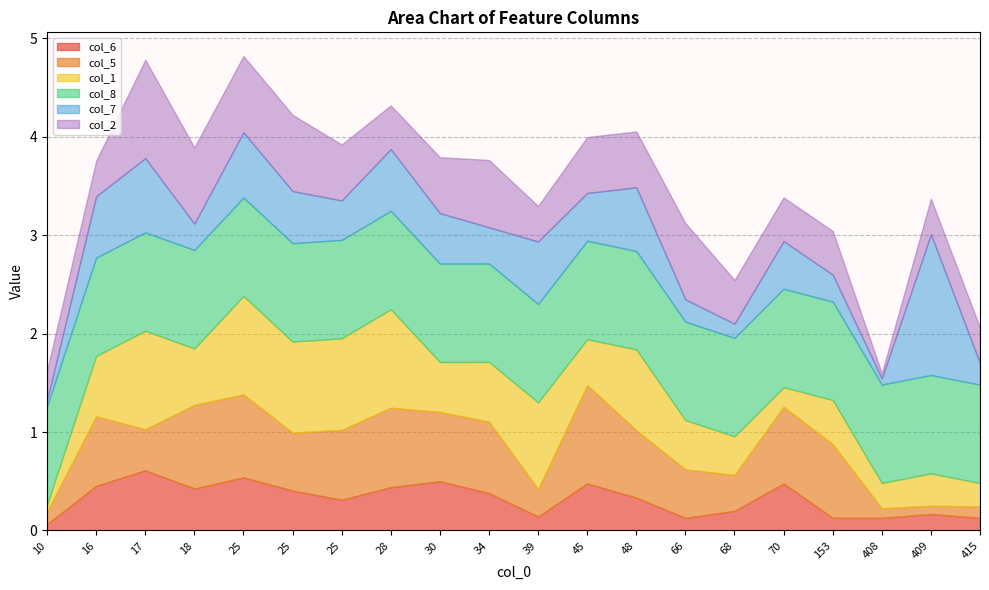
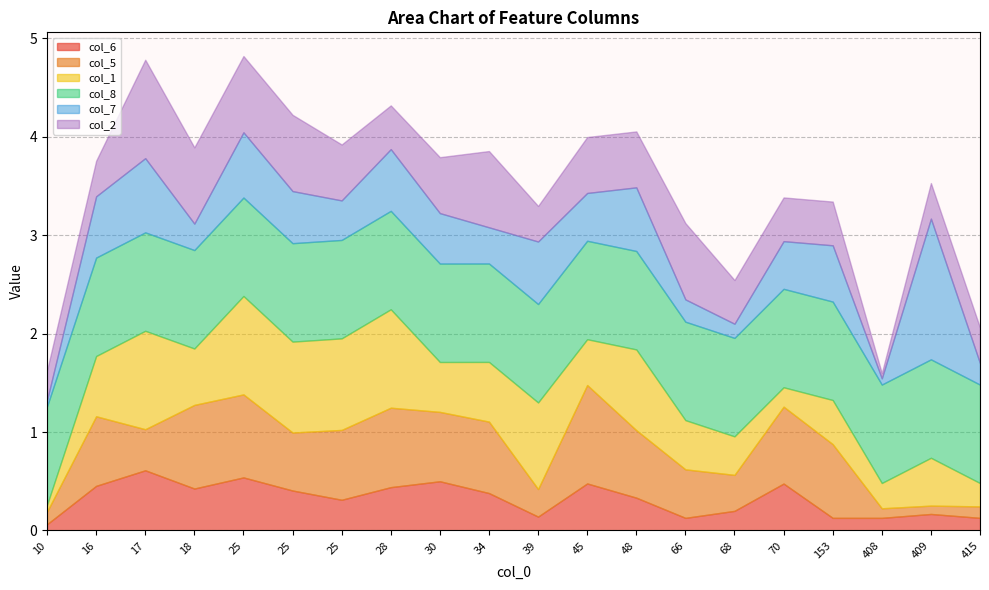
  {
    "col_1": {
      "10": 0.1,
      "16": 0.6,
      "17": 1.0,
      "18": 0.6,
      "28": 1.0,
      "30": 0.5,
      "34": 0.6,
      "39": 0.9,
      "45": 0.5,
      "48": 0.8,
      "66": 0.5,
      "68": 0.4,
      "70": 0.2,
      "153": 0.4,
      "408": 0.3,
-     "409": 0.3,
+     "409": 0.5,
      "415": 0.2
    },
    "col_8": {
      "10": 1.0,
      "16": 1.0,
      "17": 1.0,
      "18": 1.0,
      "28": 1.0,
      "30": 1.0,
      "34": 1.0,
      "39": 1.0,
      "45": 1.0,
      "48": 1.0,
      "66": 1.0,
      "68": 1.0,
      "70": 1.0,
      "153": 1.0,
      "408": 1.0,
      "409": 1.0,
      "415": 1.0
    },
    "col_7": {
      "10": 0.1,
      "16": 0.6,
      "17": 0.8,
      "18": 0.3,
      "28": 0.6,
      "30": 0.5,
      "34": 0.4,
      "39": 0.6,
      "45": 0.5,
      "48": 0.6,
      "66": 0.2,
      "68": 0.1,
      "70": 0.5,
-     "153": 0.3,
+     "153": 0.6,
      "408": 0.1,
      "409": 1.4,
      "415": 0.2
    },
    "col_2": {
      "10": 0.3,
      "16": 0.4,
      "17": 1.0,
      "18": 0.8,
      "28": 0.4,
      "30": 0.6,
-     "34": 0.7,
+     "34": 0.8,
      "39": 0.4,
      "45": 0.6,
      "48": 0.6,
      "66": 0.8,
      "68": 0.4,
      "70": 0.4,
      "153": 0.4,
      "408": 0.1,
      "409": 0.4,
      "415": 0.4
    }
  }
